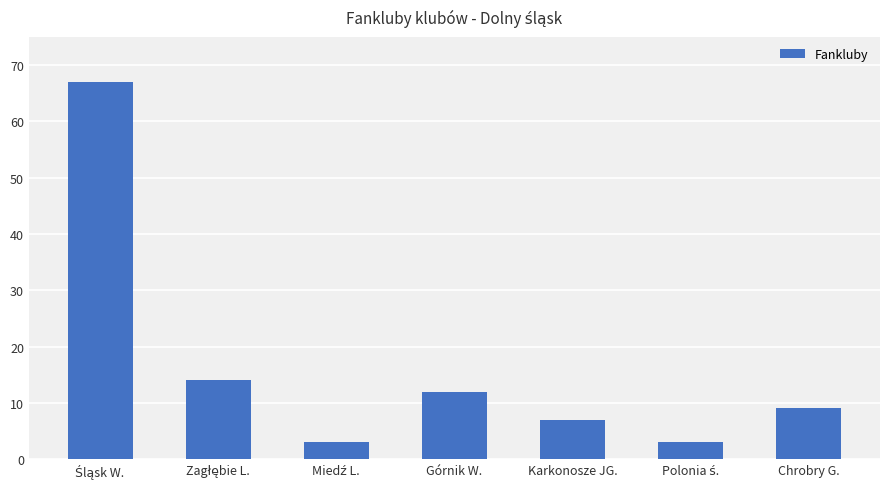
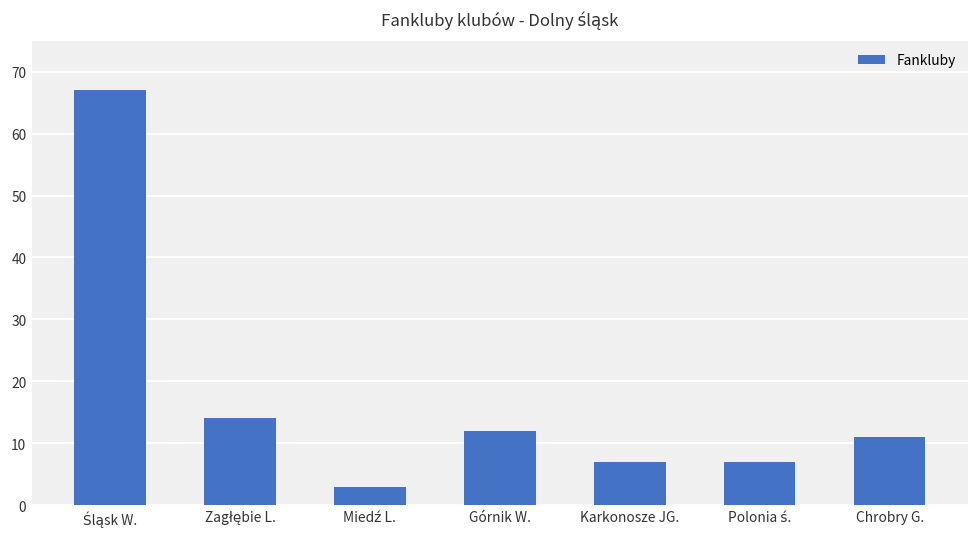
  {
    "Śląsk W.": 67,
    "Zagłębie L.": 14,
    "Miedź L.": 3,
    "Górnik W.": 12,
    "Karkonosze JG.": 7,
-   "Polonia ś.": 3,
-   "Chrobry G.": 9
+   "Polonia ś.": 7,
+   "Chrobry G.": 11
  }
